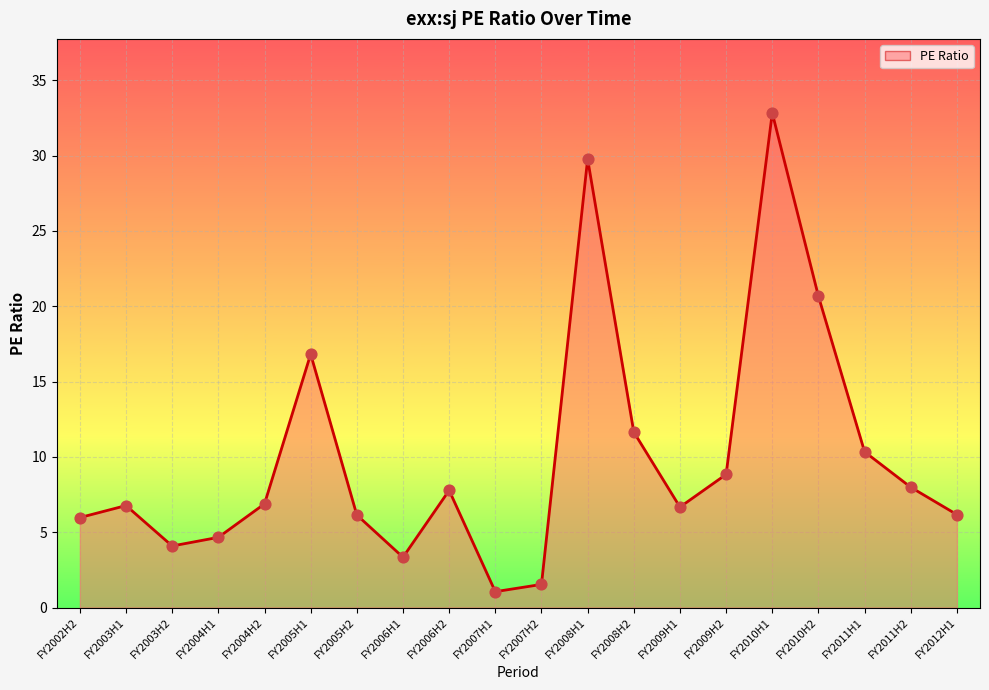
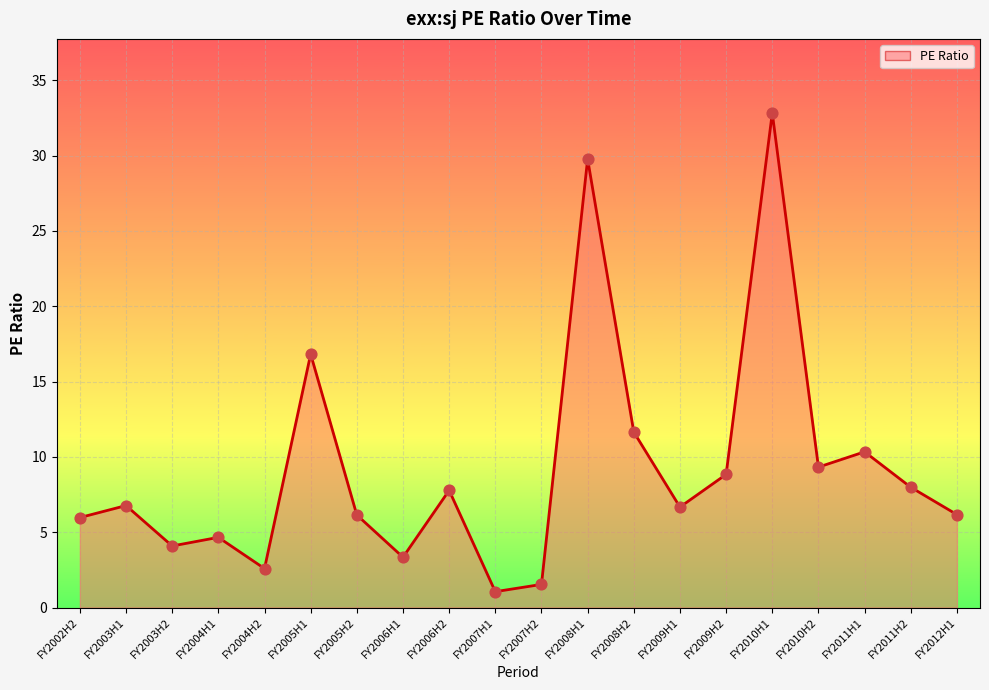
  {
    "FY2002H2": 6.0,
    "FY2003H1": 6.8,
    "FY2003H2": 4.1,
    "FY2004H1": 4.7,
-   "FY2004H2": 6.9,
+   "FY2004H2": 2.6,
    "FY2005H1": 16.8,
    "FY2005H2": 6.1,
    "FY2006H1": 3.3,
    "FY2006H2": 7.8,
    "FY2007H1": 1.1,
    "FY2007H2": 1.5,
    "FY2008H1": 29.8,
    "FY2008H2": 11.6,
    "FY2009H1": 6.7,
    "FY2009H2": 8.8,
    "FY2010H1": 32.8,
-   "FY2010H2": 20.7,
+   "FY2010H2": 9.3,
    "FY2011H1": 10.3,
    "FY2011H2": 8.0,
    "FY2012H1": 6.2
  }
